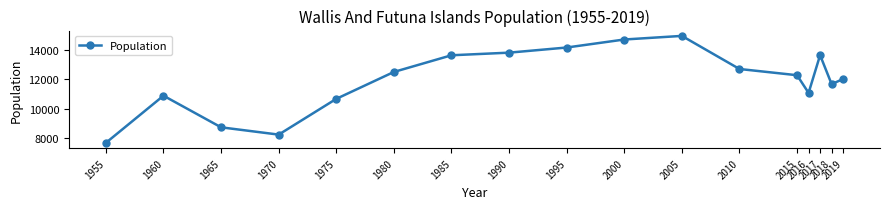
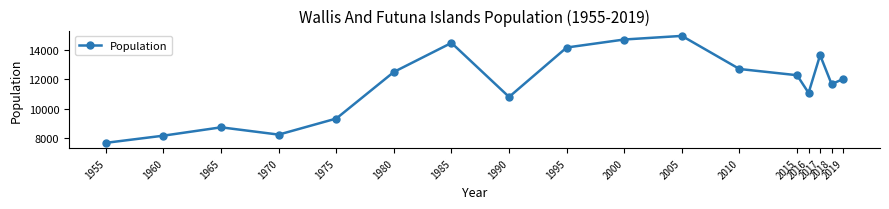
  {
    "1955": 7700,
-   "1960": 10900,
+   "1960": 8200,
    "1965": 8700,
    "1970": 8200,
-   "1975": 10700,
+   "1975": 9300,
    "1980": 12500,
-   "1985": 13600,
-   "1990": 13800,
+   "1985": 14500,
+   "1990": 10800,
    "1995": 14100,
    "2000": 14700,
    "2005": 14900,
    "2010": 12700,
    "2015": 12300,
    "2016": 11100,
    "2017": 13600,
    "2018": 11700,
    "2019": 12000
  }
